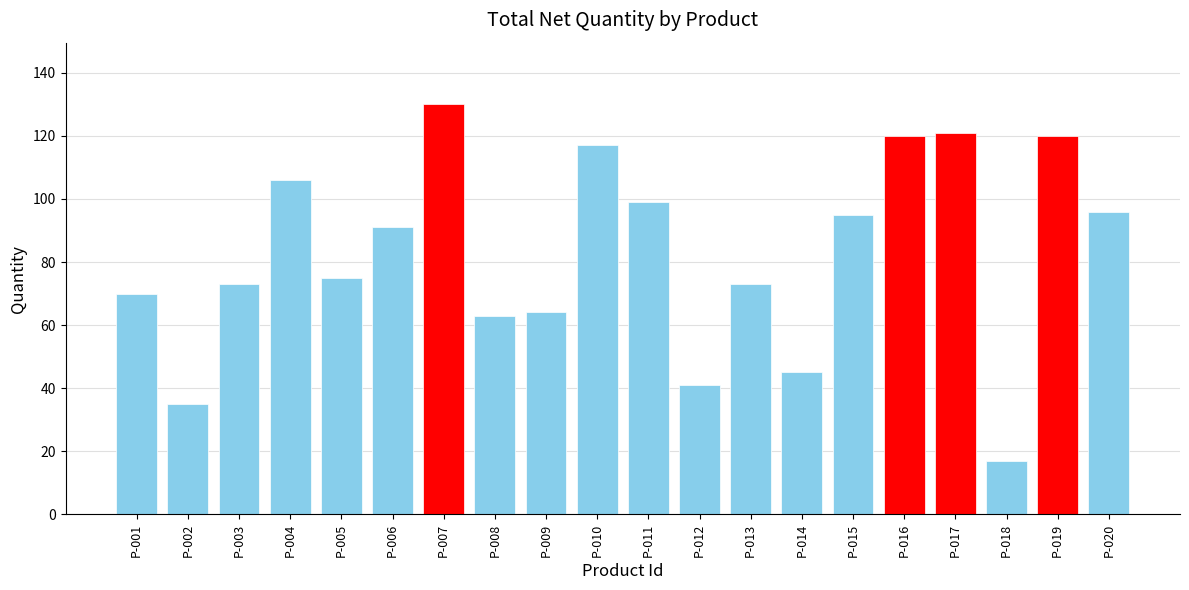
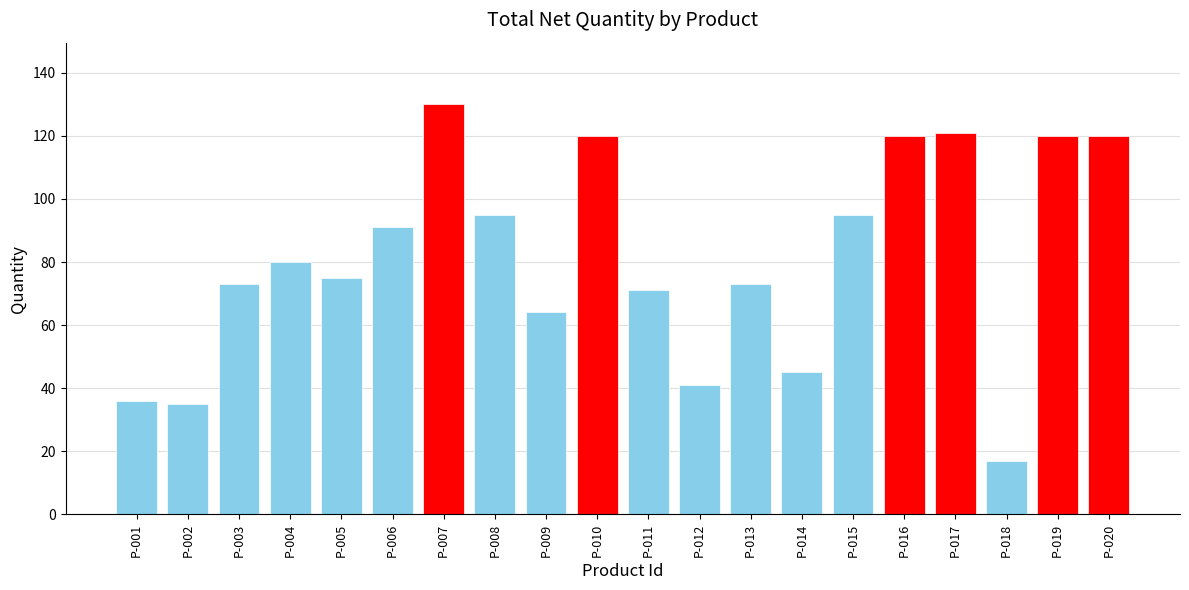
  {
-   "P-001": 70,
+   "P-001": 36,
    "P-002": 35,
    "P-003": 73,
-   "P-004": 106,
+   "P-004": 80,
    "P-005": 75,
    "P-006": 91,
    "P-007": 130,
-   "P-008": 63,
+   "P-008": 95,
    "P-009": 64,
-   "P-010": 117,
-   "P-011": 99,
+   "P-010": 120,
+   "P-011": 71,
    "P-012": 41,
    "P-013": 73,
    "P-014": 45,
    "P-015": 95,
    "P-016": 120,
    "P-017": 121,
    "P-018": 17,
    "P-019": 120,
-   "P-020": 96
+   "P-020": 120
  }
